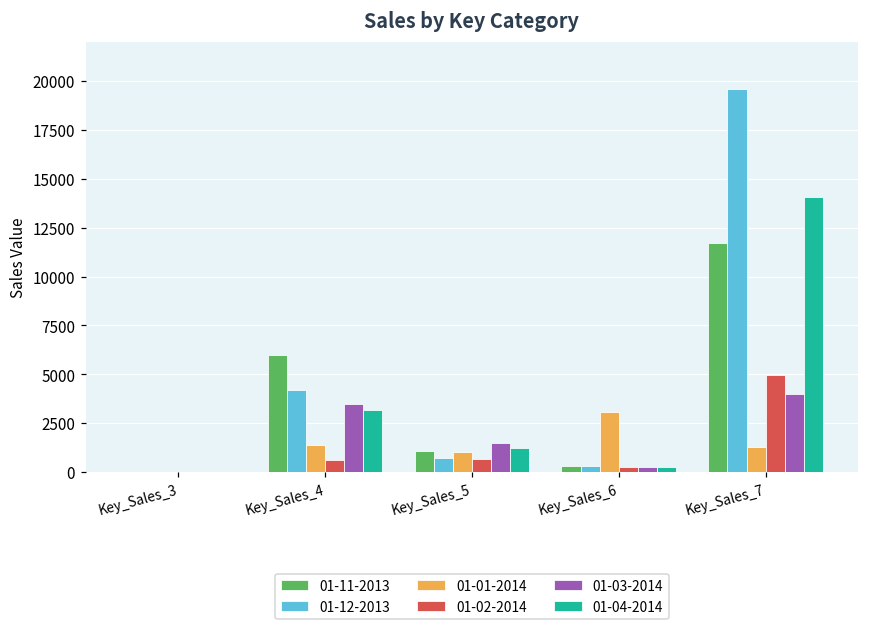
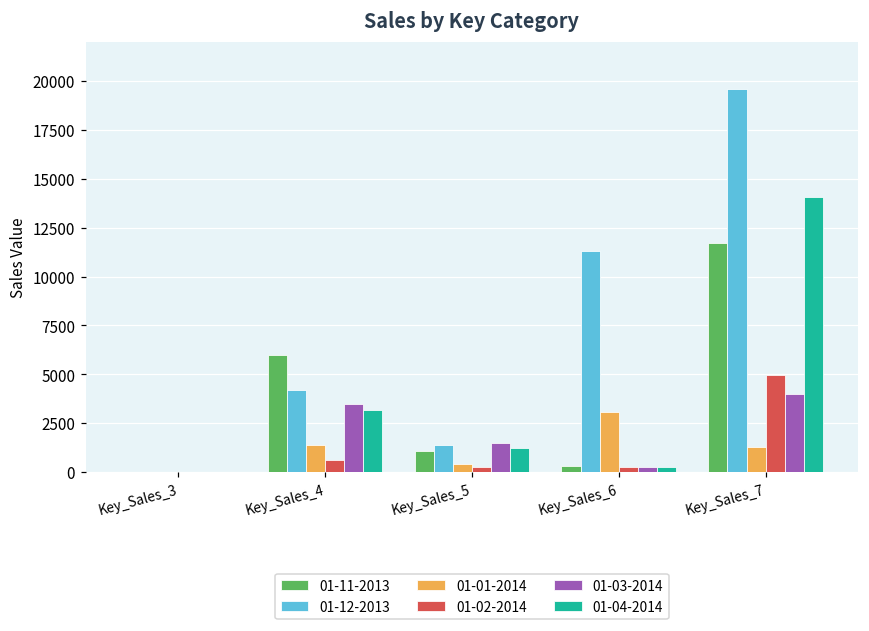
  {
    "01-11-2013": {
      "Key_Sales_3": 0,
      "Key_Sales_4": 6000,
      "Key_Sales_5": 1100,
      "Key_Sales_6": 300,
      "Key_Sales_7": 11700
    },
    "01-12-2013": {
      "Key_Sales_3": 0,
      "Key_Sales_4": 4200,
-     "Key_Sales_5": 700,
-     "Key_Sales_6": 300,
+     "Key_Sales_5": 1400,
+     "Key_Sales_6": 11300,
      "Key_Sales_7": 19600
    },
    "01-01-2014": {
      "Key_Sales_3": 0,
      "Key_Sales_4": 1400,
-     "Key_Sales_5": 1000,
+     "Key_Sales_5": 400,
      "Key_Sales_6": 3100,
      "Key_Sales_7": 1300
    },
    "01-02-2014": {
      "Key_Sales_3": 0,
      "Key_Sales_4": 600,
-     "Key_Sales_5": 700,
+     "Key_Sales_5": 200,
      "Key_Sales_6": 300,
      "Key_Sales_7": 5000
    },
    "01-03-2014": {
      "Key_Sales_3": 0,
      "Key_Sales_4": 3500,
      "Key_Sales_5": 1500,
      "Key_Sales_6": 200,
      "Key_Sales_7": 4000
    },
    "01-04-2014": {
      "Key_Sales_3": 0,
      "Key_Sales_4": 3200,
      "Key_Sales_5": 1200,
      "Key_Sales_6": 200,
      "Key_Sales_7": 14100
    }
  }
